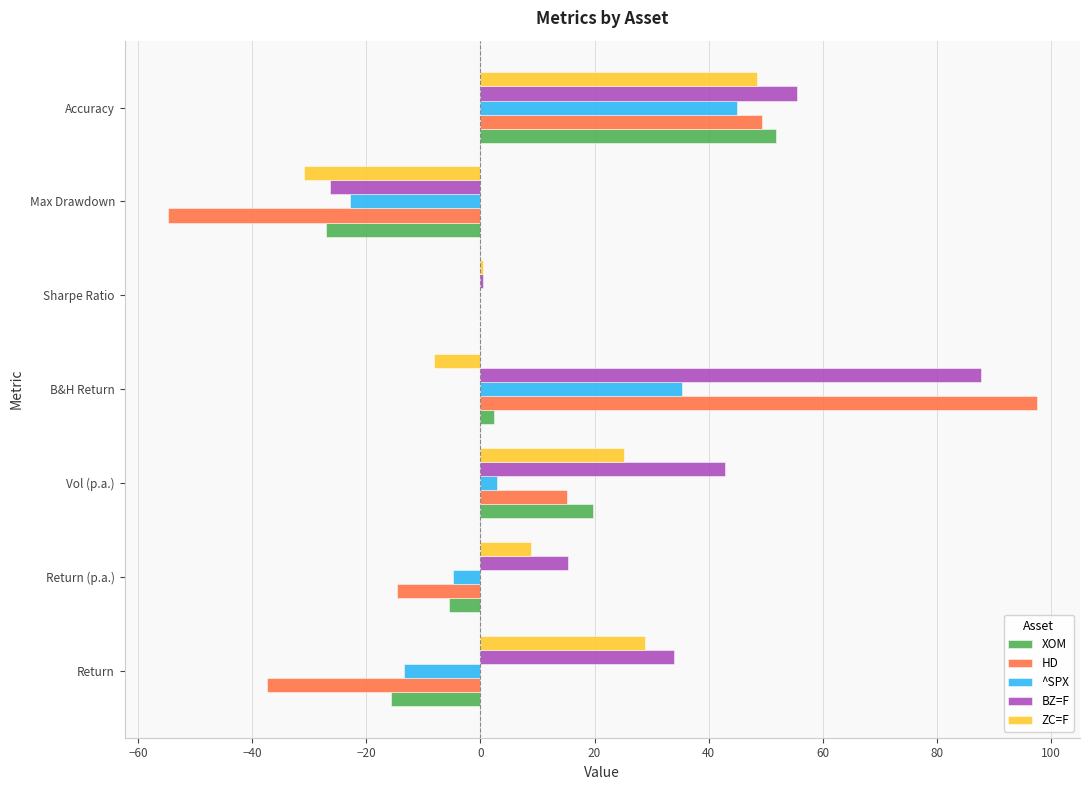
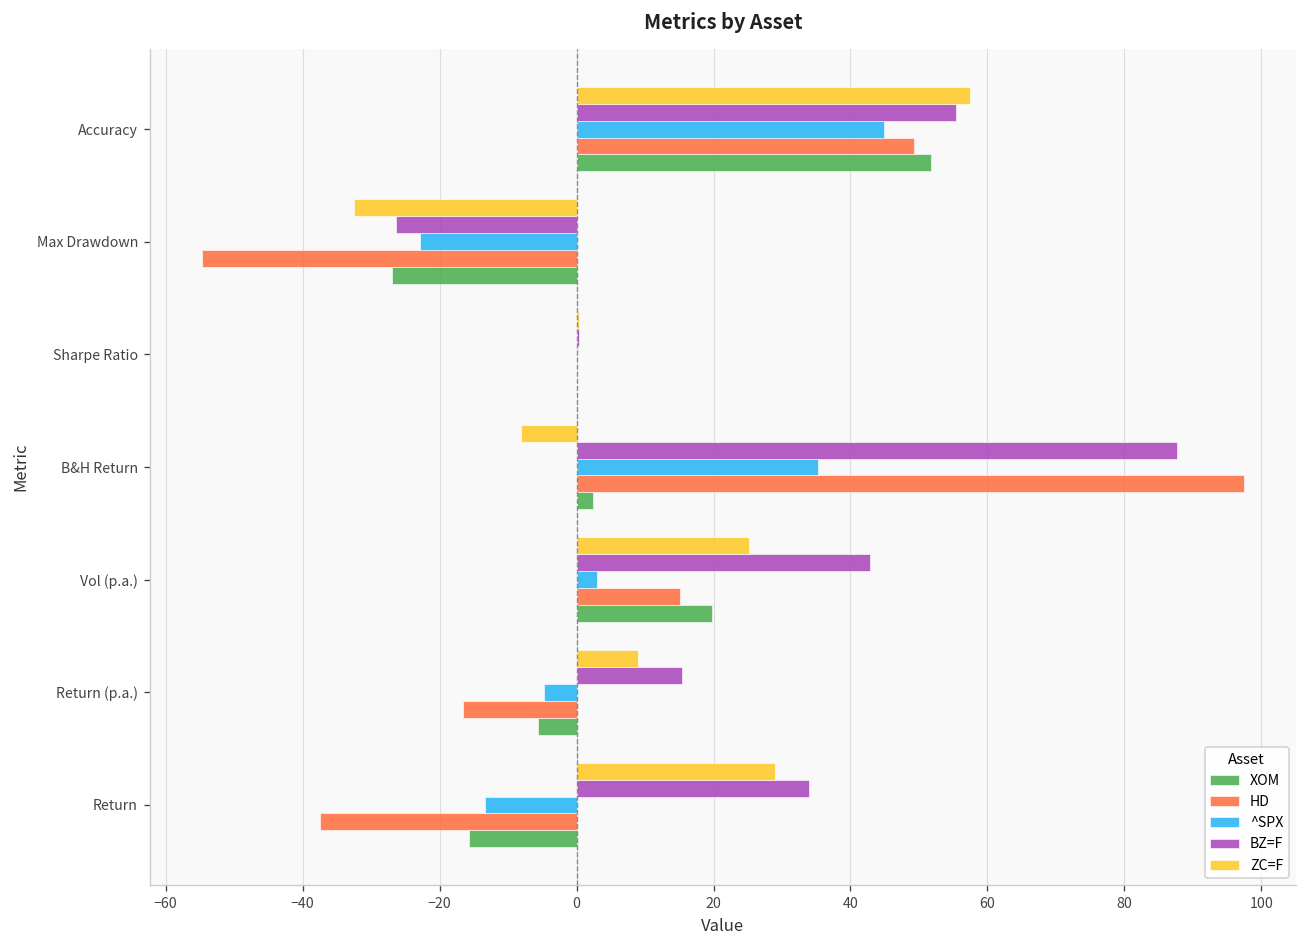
  {
    "XOM": {
      "Accuracy": 52,
      "Max Drawdown": -27,
      "Sharpe Ratio": 0,
      "B&H Return": 2,
      "Vol (p.a.)": 20,
      "Return (p.a.)": -6,
      "Return": -16
    },
    "HD": {
      "Accuracy": 49,
      "Max Drawdown": -55,
      "Sharpe Ratio": 0,
      "B&H Return": 97,
      "Vol (p.a.)": 15,
-     "Return (p.a.)": -15,
+     "Return (p.a.)": -17,
      "Return": -37
    },
    "^SPX": {
      "Accuracy": 45,
      "Max Drawdown": -23,
      "Sharpe Ratio": 0,
      "B&H Return": 35,
      "Vol (p.a.)": 3,
      "Return (p.a.)": -5,
      "Return": -13
    },
    "BZ=F": {
      "Accuracy": 55,
      "Max Drawdown": -26,
      "B&H Return": 88,
      "Vol (p.a.)": 43,
      "Return (p.a.)": 15,
      "Return": 34
    },
    "ZC=F": {
-     "Accuracy": 48,
-     "Max Drawdown": -31,
+     "Accuracy": 57,
+     "Max Drawdown": -33,
      "B&H Return": -8,
      "Vol (p.a.)": 25,
      "Return (p.a.)": 9,
      "Return": 29
    }
  }
